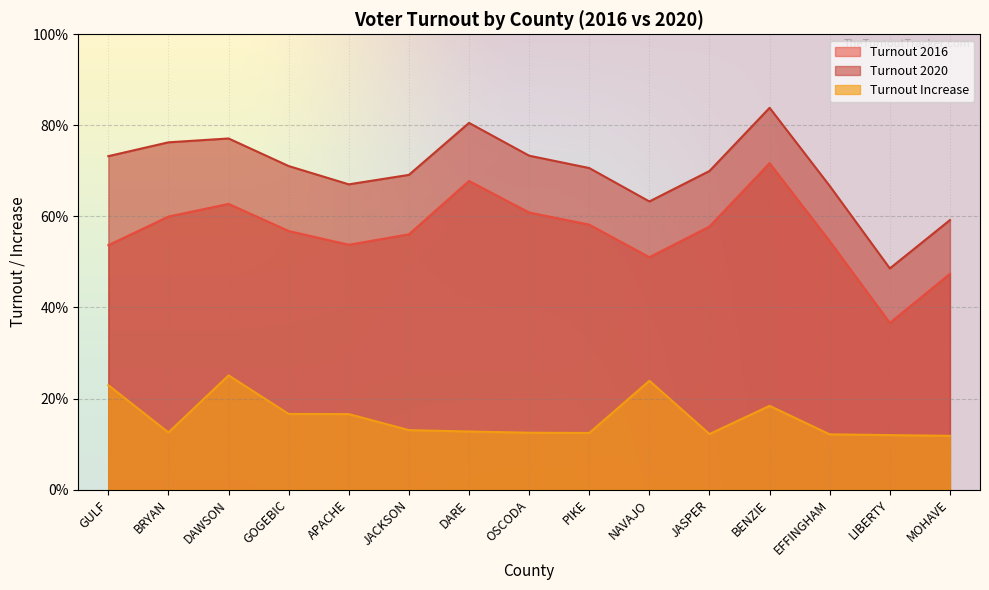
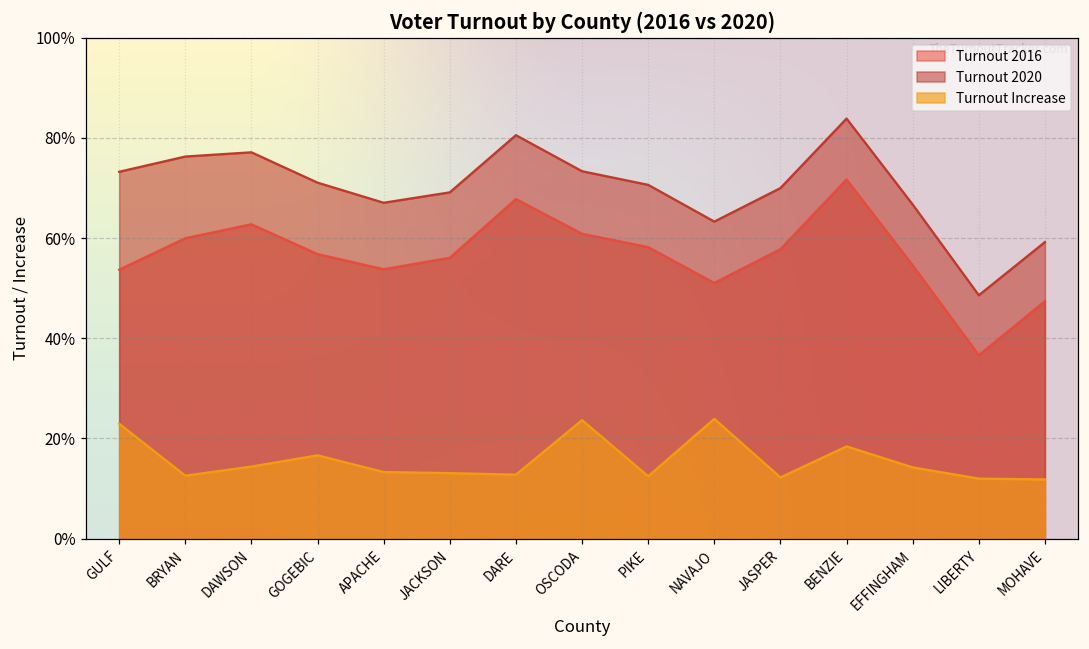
  {
    "Turnout Increase": {
      "GULF": "23%",
      "BRYAN": "13%",
-     "DAWSON": "25%",
+     "DAWSON": "14%",
      "GOGEBIC": "17%",
-     "APACHE": "17%",
+     "APACHE": "13%",
      "JACKSON": "13%",
      "DARE": "13%",
-     "OSCODA": "12%",
+     "OSCODA": "24%",
      "PIKE": "12%",
      "NAVAJO": "24%",
      "JASPER": "12%",
      "BENZIE": "18%",
-     "EFFINGHAM": "12%",
+     "EFFINGHAM": "14%",
      "LIBERTY": "12%",
      "MOHAVE": "12%"
    }
  }
